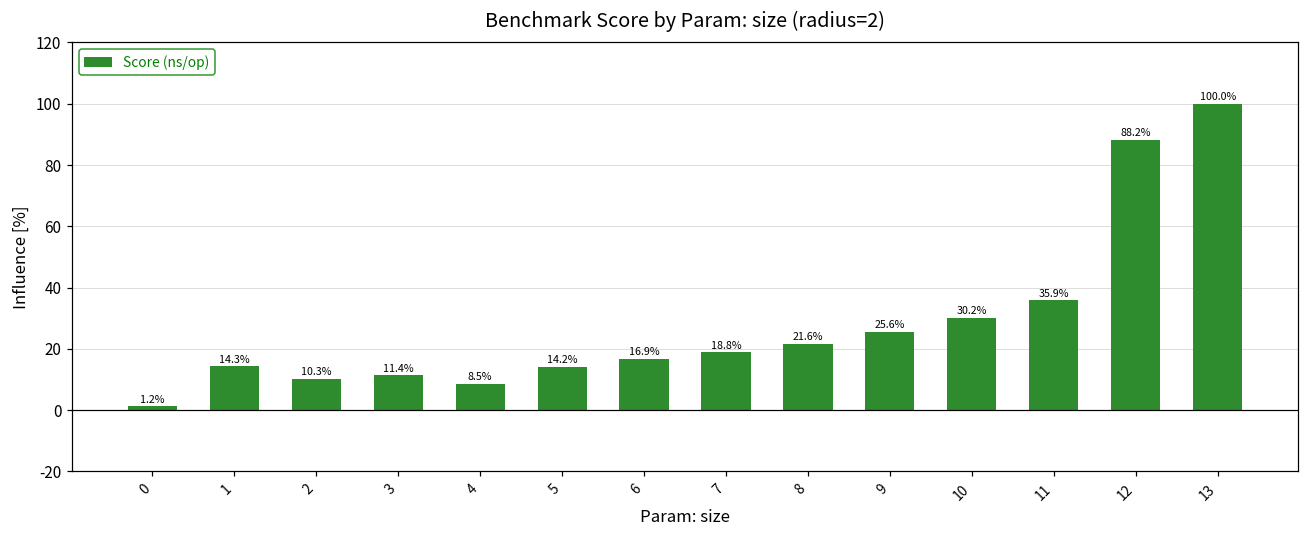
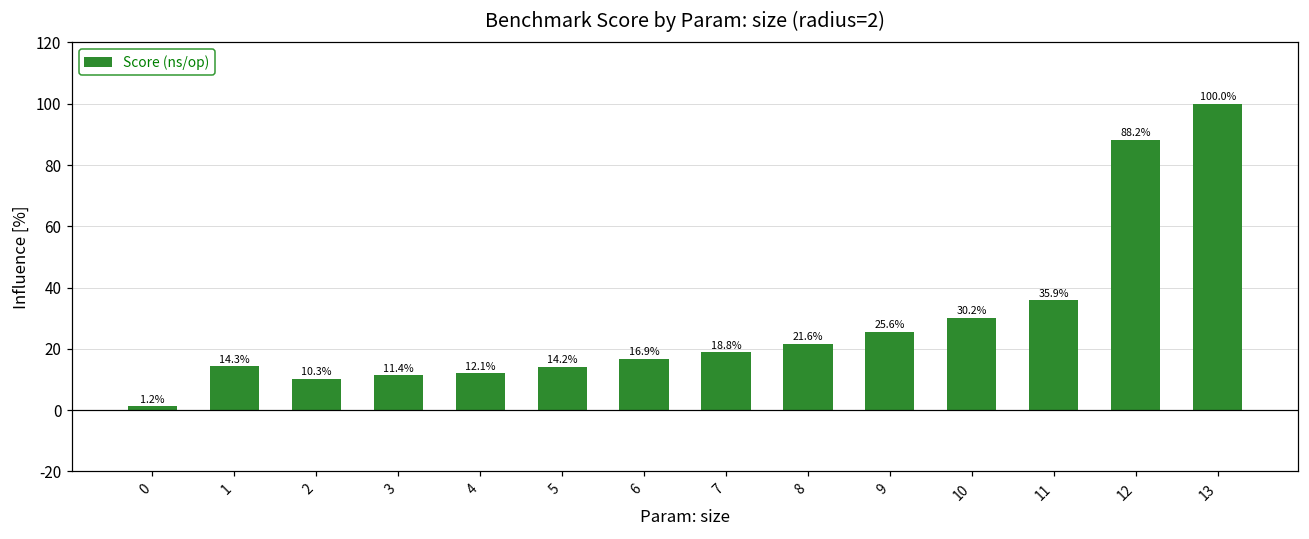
  {
    "0": "1.2%",
    "1": "14.3%",
    "2": "10.3%",
    "3": "11.4%",
-   "4": "8.5%",
+   "4": "12.1%",
    "5": "14.2%",
    "6": "16.9%",
    "7": "18.8%",
    "8": "21.6%",
    "9": "25.6%",
    "10": "30.2%",
    "11": "35.9%",
    "12": "88.2%",
    "13": "100.0%"
  }
